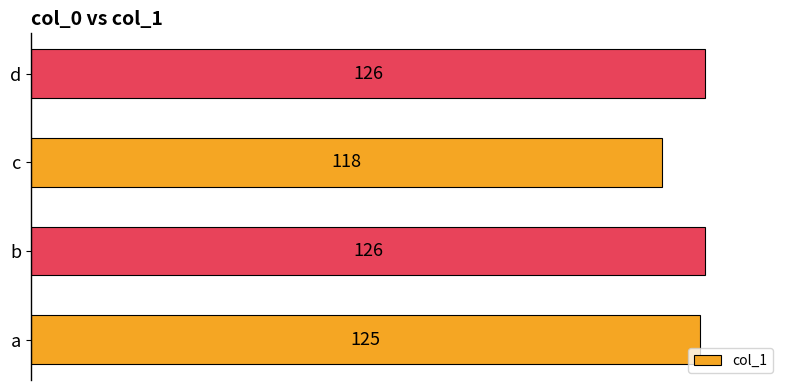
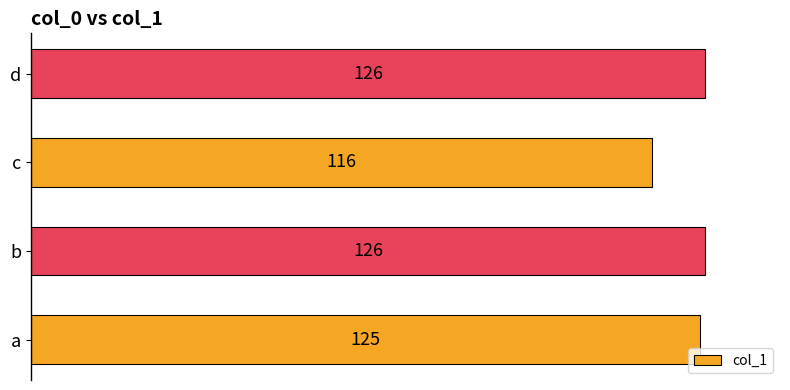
  {
    "d": 126,
-   "c": 118,
+   "c": 116,
    "b": 126,
    "a": 125
  }
